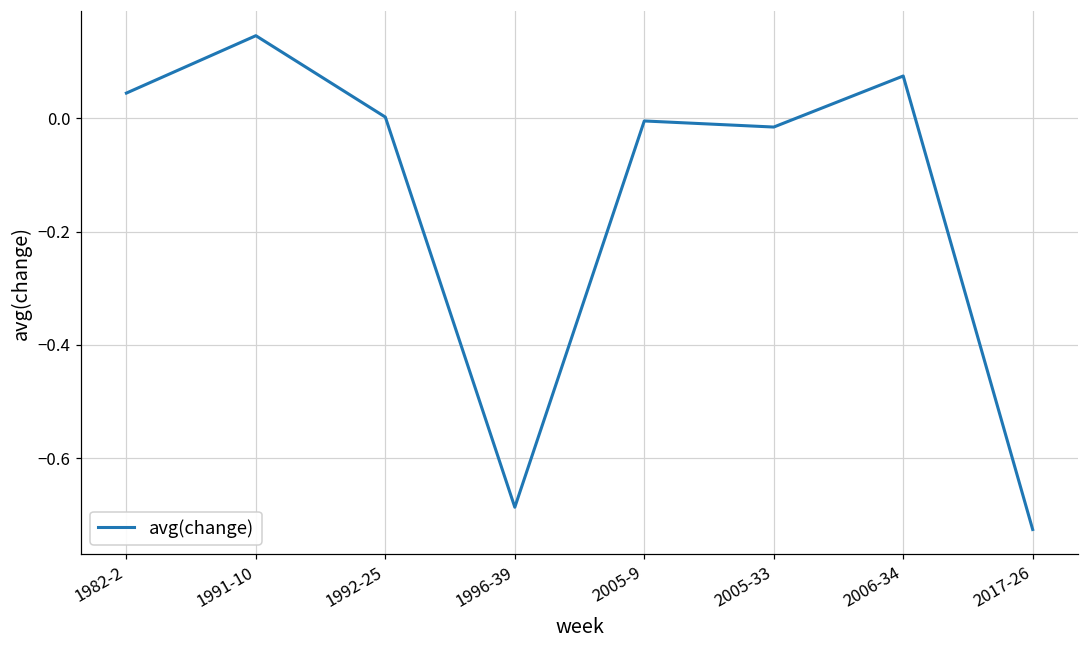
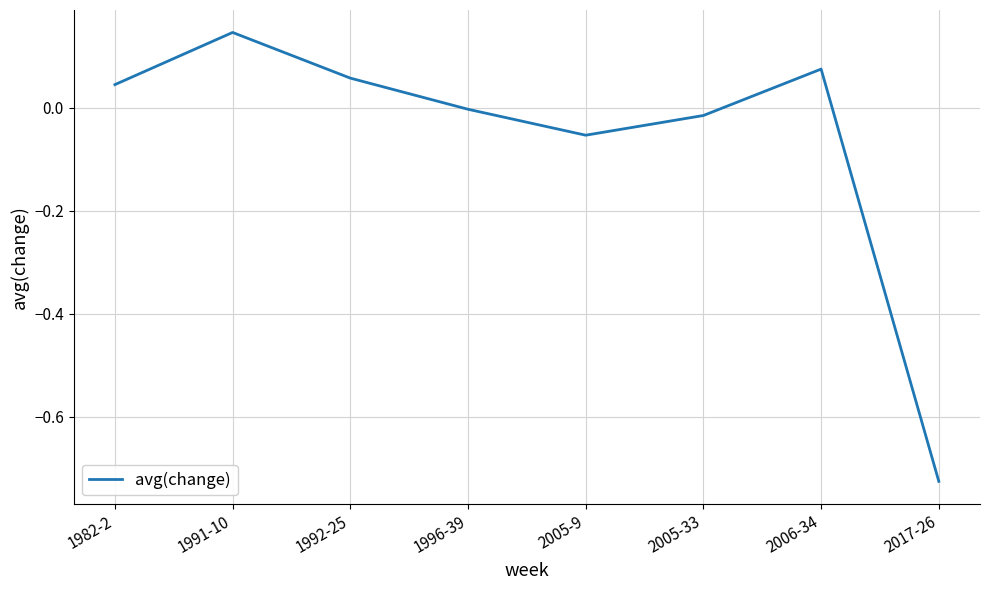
  {
    "1982-2": 0.04,
    "1991-10": 0.15,
-   "1992-25": 0.00,
-   "1996-39": -0.69,
-   "2005-9": 0.00,
+   "1992-25": 0.06,
+   "1996-39": 0.00,
+   "2005-9": -0.05,
    "2005-33": -0.02,
    "2006-34": 0.07,
    "2017-26": -0.73
  }
